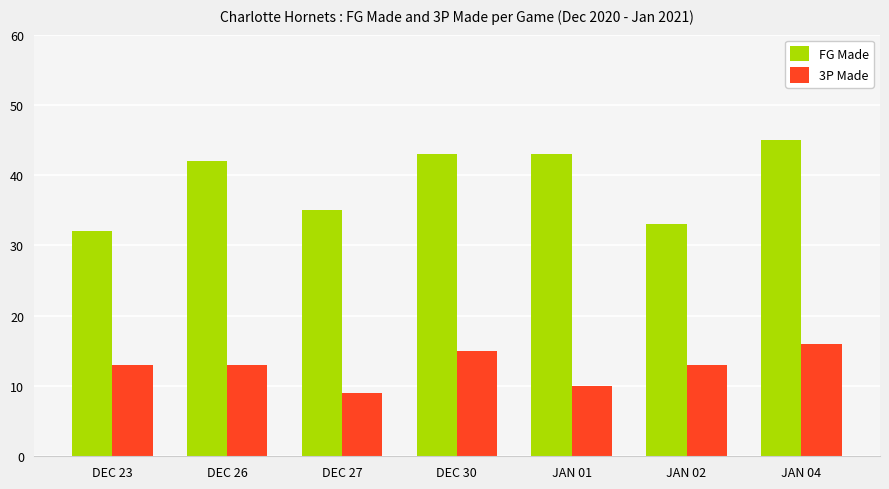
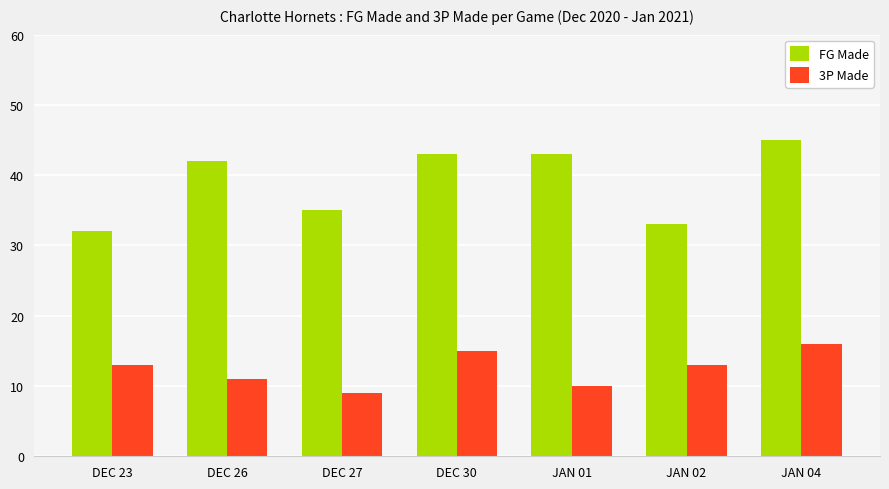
  {
    "FG Made": {
      "DEC 23": 32,
      "DEC 26": 42,
      "DEC 27": 35,
      "DEC 30": 43,
      "JAN 01": 43,
      "JAN 02": 33,
      "JAN 04": 45
    },
    "3P Made": {
      "DEC 23": 13,
-     "DEC 26": 13,
+     "DEC 26": 11,
      "DEC 27": 9,
      "DEC 30": 15,
      "JAN 01": 10,
      "JAN 02": 13,
      "JAN 04": 16
    }
  }
